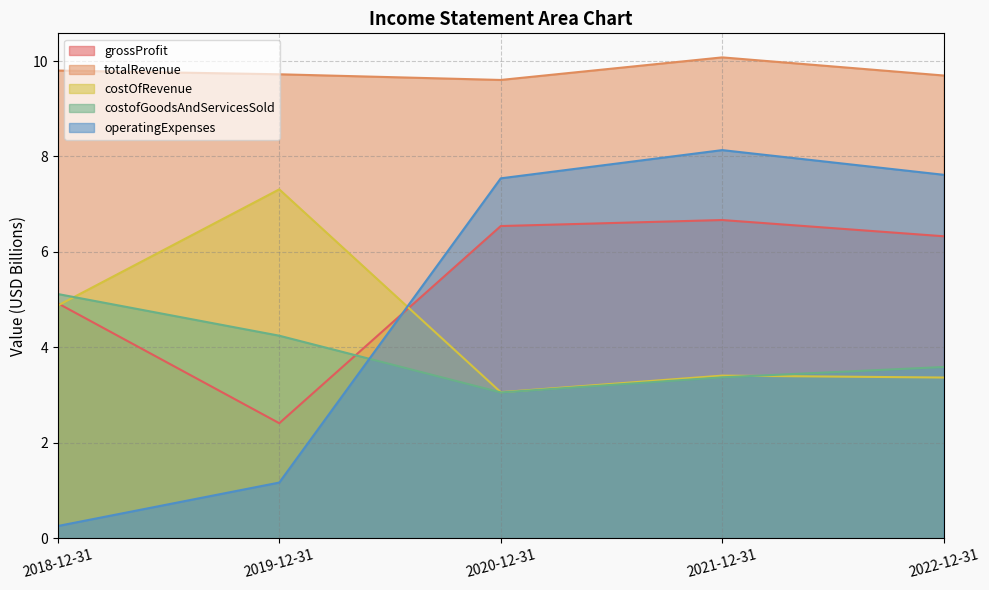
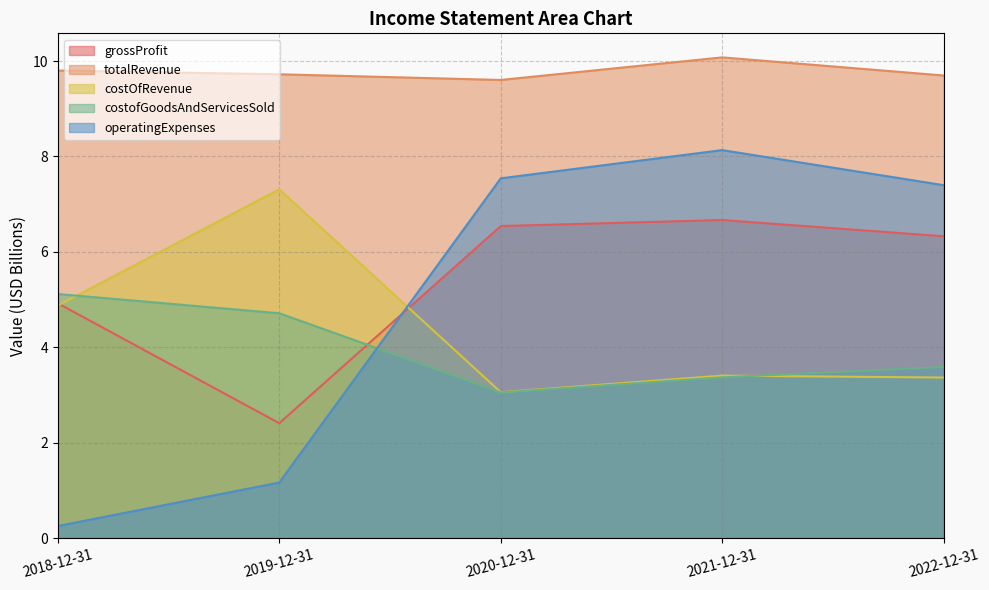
  {
    "costofGoodsAndServicesSold": {
      "2018-12-31": 5.1,
-     "2019-12-31": 4.2,
+     "2019-12-31": 4.7,
      "2022-12-31": 3.6
    },
    "operatingExpenses": {
      "2018-12-31": 0.3,
      "2019-12-31": 1.2,
      "2020-12-31": 7.5,
      "2021-12-31": 8.1,
-     "2022-12-31": 7.6
+     "2022-12-31": 7.4
    }
  }
